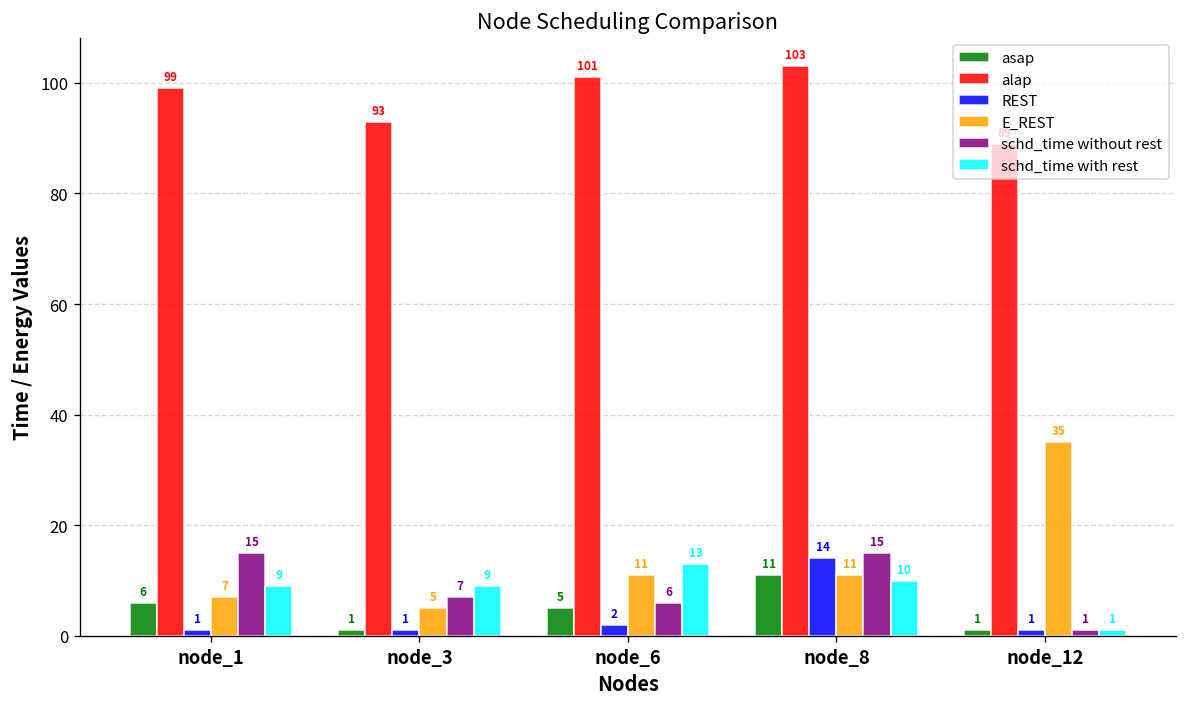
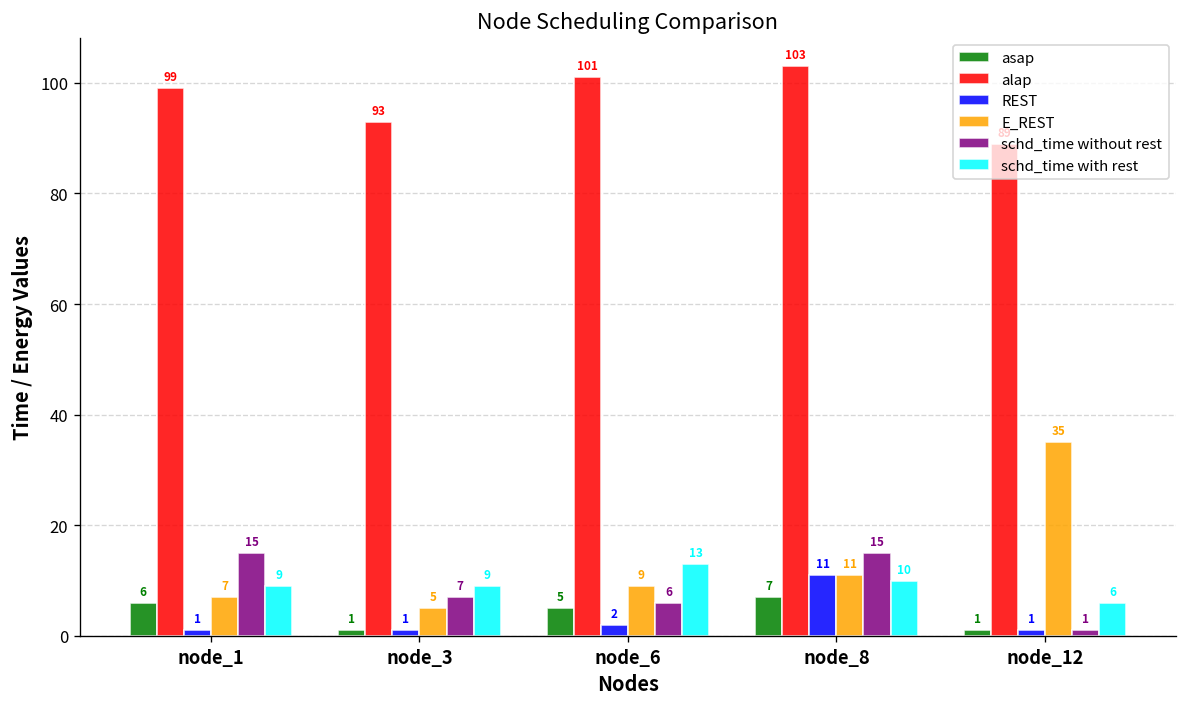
  {
    "asap": {
      "node_1": 6,
      "node_3": 1,
      "node_6": 5,
-     "node_8": 11,
+     "node_8": 7,
      "node_12": 1
    },
    "alap": {
      "node_1": 99,
      "node_3": 93,
      "node_6": 101,
      "node_8": 103
    },
    "REST": {
      "node_1": 1,
      "node_3": 1,
      "node_6": 2,
-     "node_8": 14,
+     "node_8": 11,
      "node_12": 1
    },
    "E_REST": {
      "node_1": 7,
      "node_3": 5,
-     "node_6": 11,
+     "node_6": 9,
      "node_8": 11,
      "node_12": 35
    },
    "schd_time without rest": {
      "node_1": 15,
      "node_3": 7,
      "node_6": 6,
      "node_8": 15,
      "node_12": 1
    },
    "schd_time with rest": {
      "node_1": 9,
      "node_3": 9,
      "node_6": 13,
      "node_8": 10,
-     "node_12": 1
+     "node_12": 6
    }
  }
